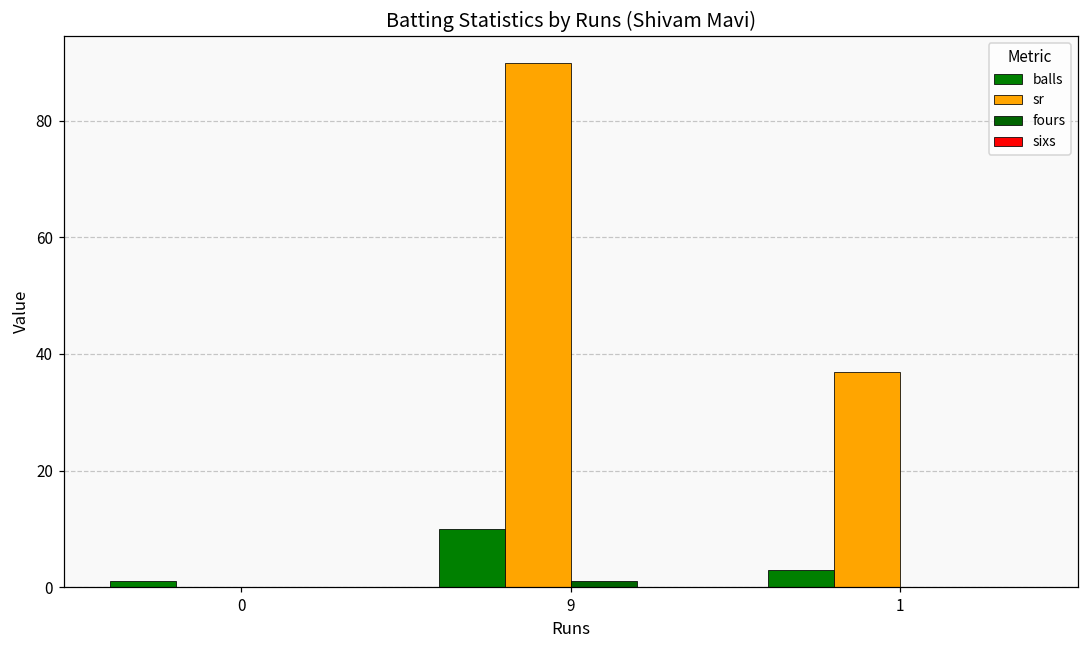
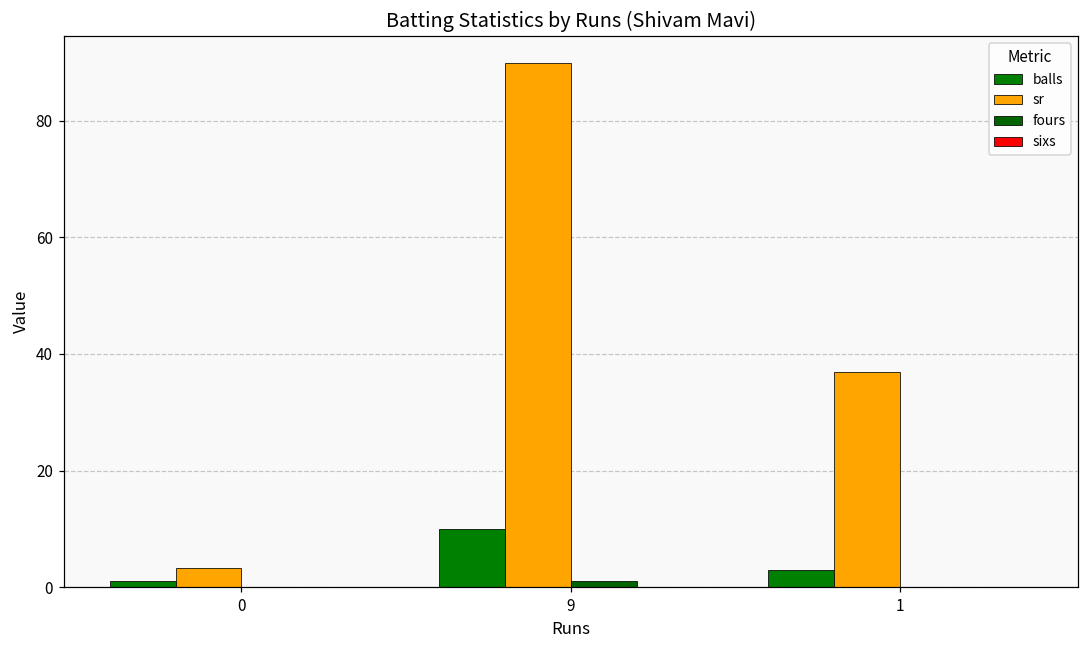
  {
    "sr": {
-     "0": 0,
+     "0": 3,
      "9": 90,
      "1": 37
    },
    "sixs": {
      "0": 0,
      "9": 0,
      "1": 0
    }
  }
